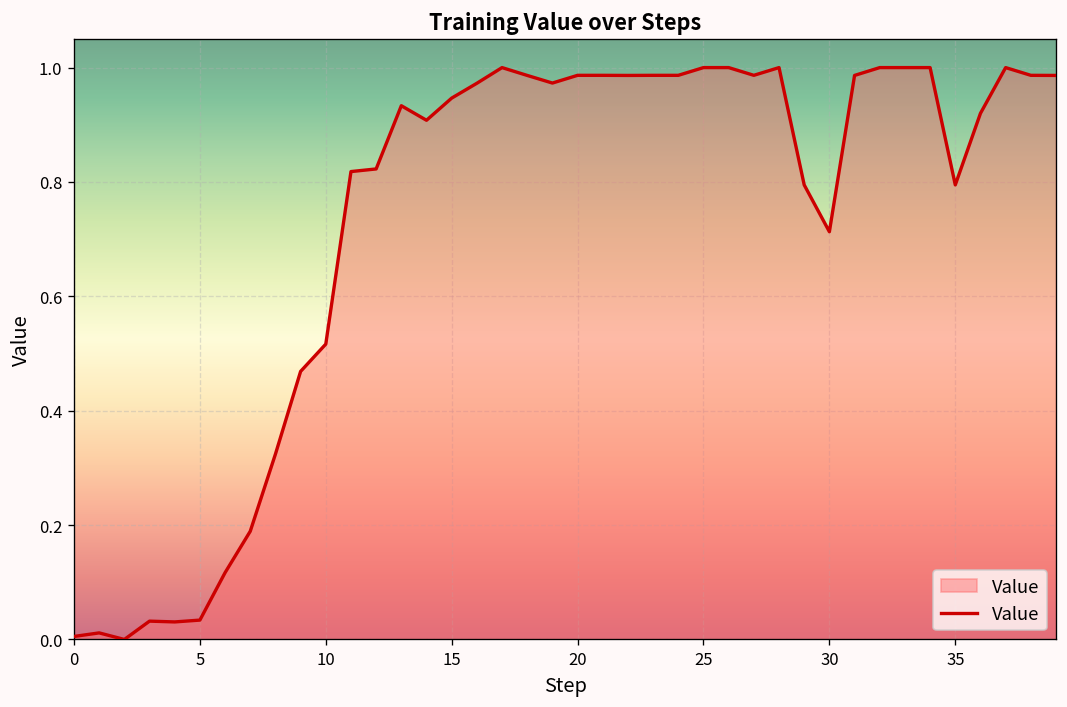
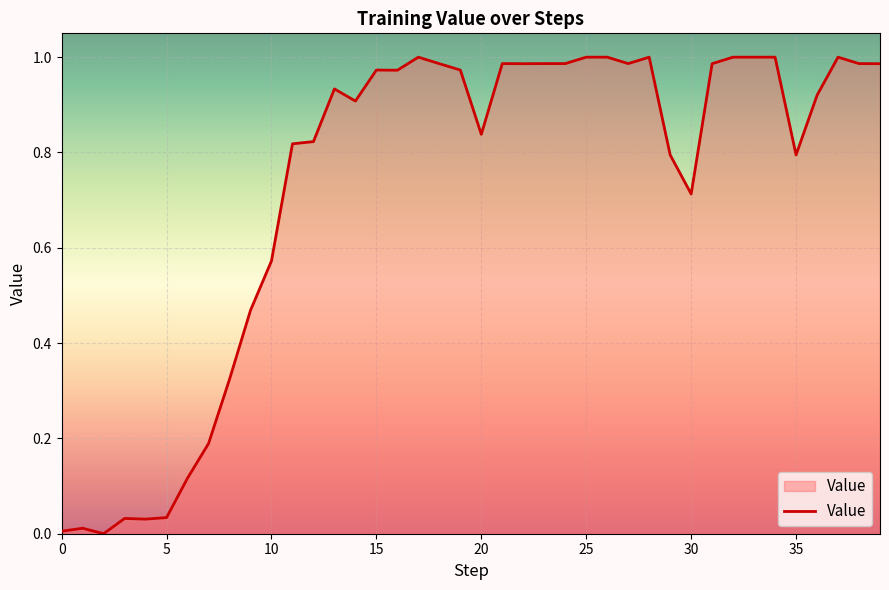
  {
    "0": 0.01,
    "5": 0.03,
-   "10": 0.52,
-   "15": 0.95,
-   "20": 0.99,
+   "10": 0.57,
+   "15": 0.97,
+   "20": 0.84,
    "25": 1.00,
    "30": 0.71,
    "35": 0.79
  }
